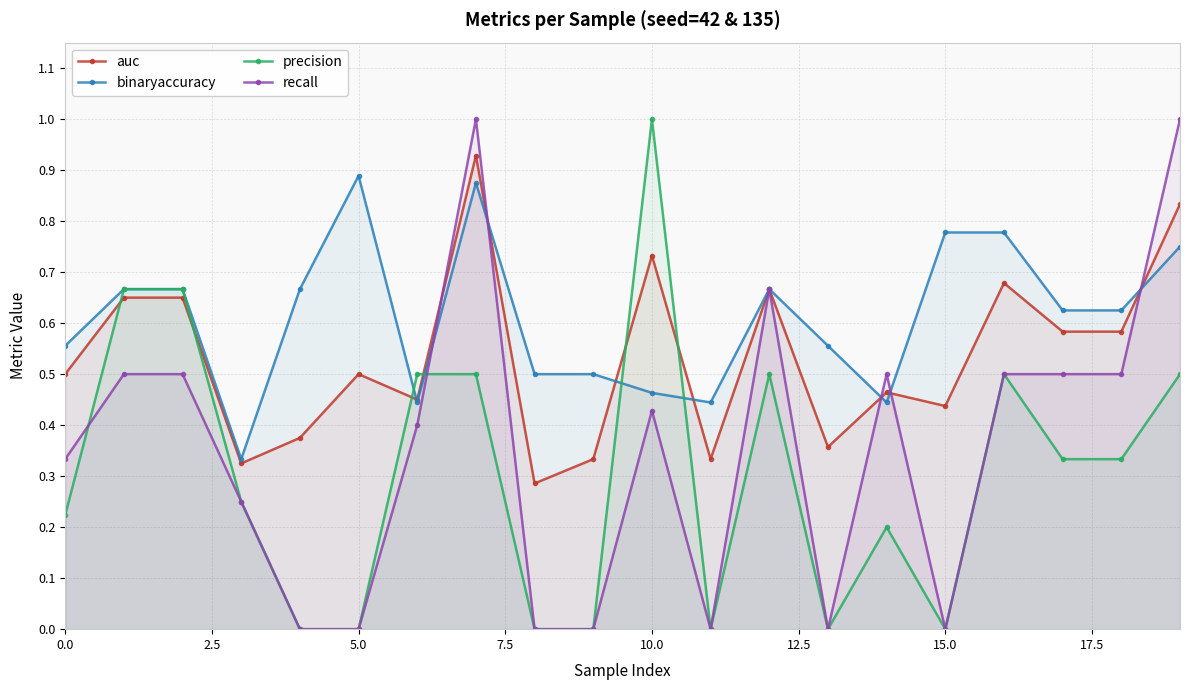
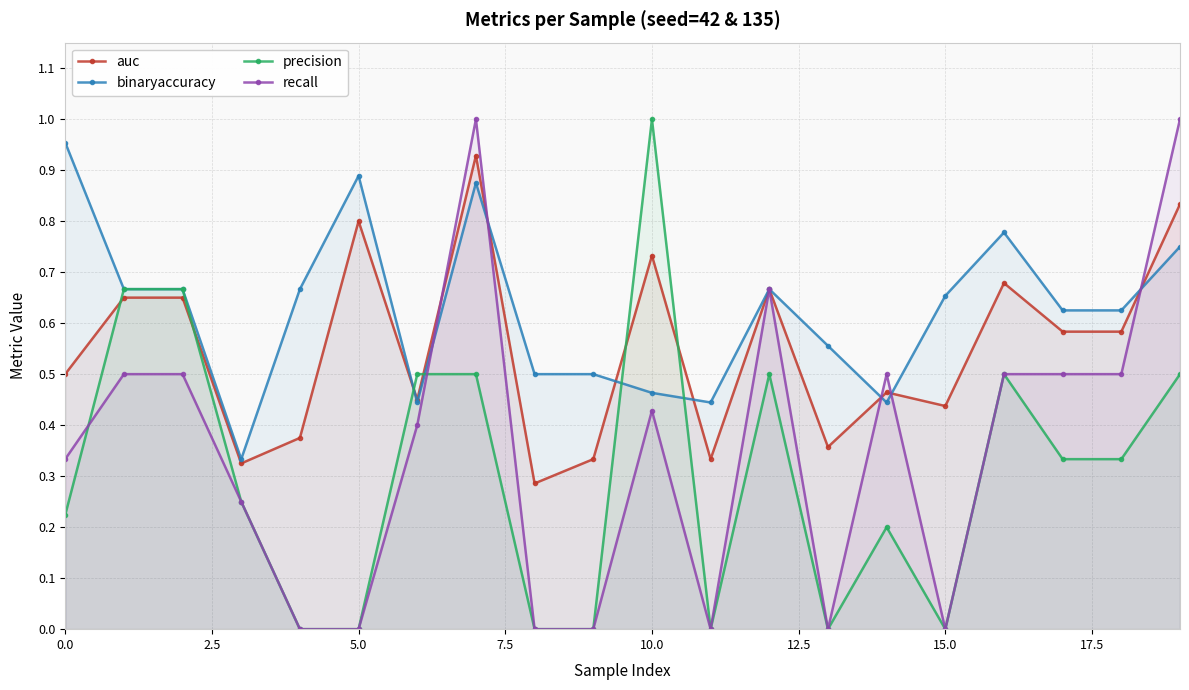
  {
    "auc": {
      "0.0": 0.5,
-     "5.0": 0.5,
+     "5.0": 0.8,
      "10.0": 0.73,
      "15.0": 0.44
    },
    "binaryaccuracy": {
-     "0.0": 0.56,
+     "0.0": 0.95,
      "5.0": 0.89,
      "10.0": 0.46,
-     "15.0": 0.78
+     "15.0": 0.65
    },
    "precision": {
      "0.0": 0.22,
      "10.0": 1.00
    },
    "recall": {
      "0.0": 0.33,
      "10.0": 0.43
    }
  }
